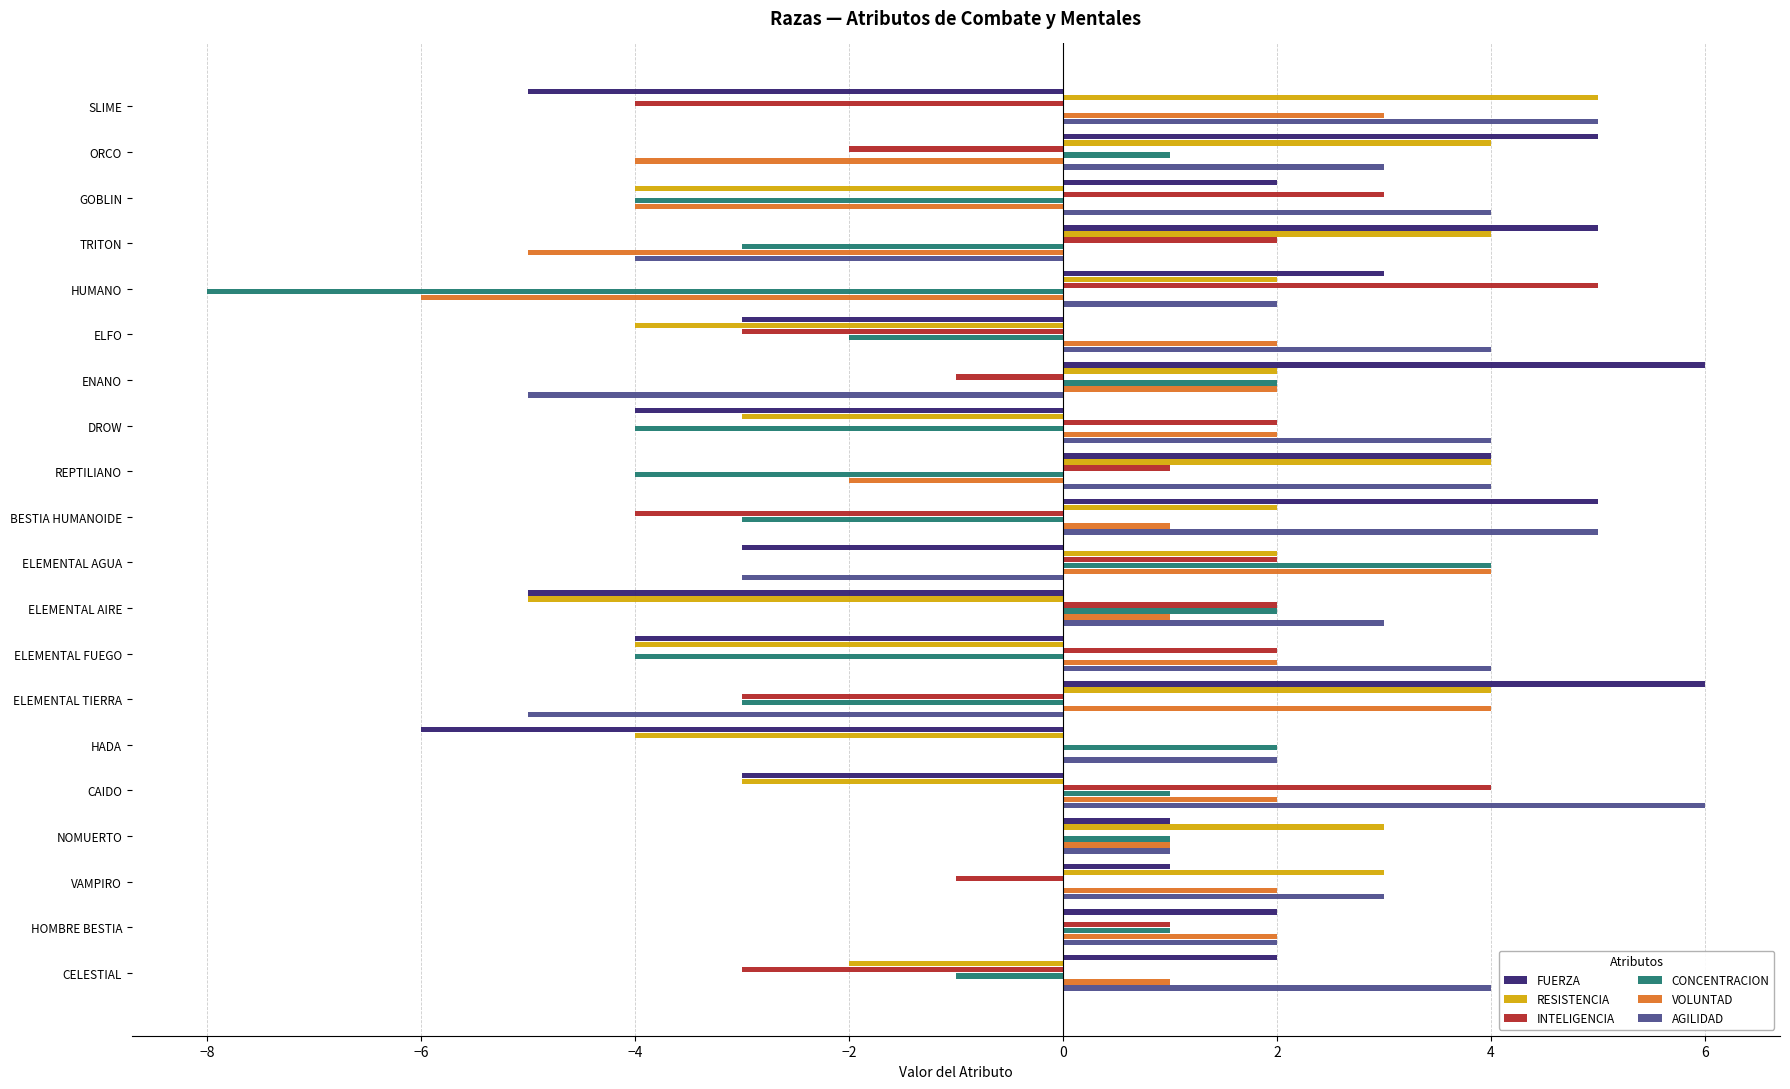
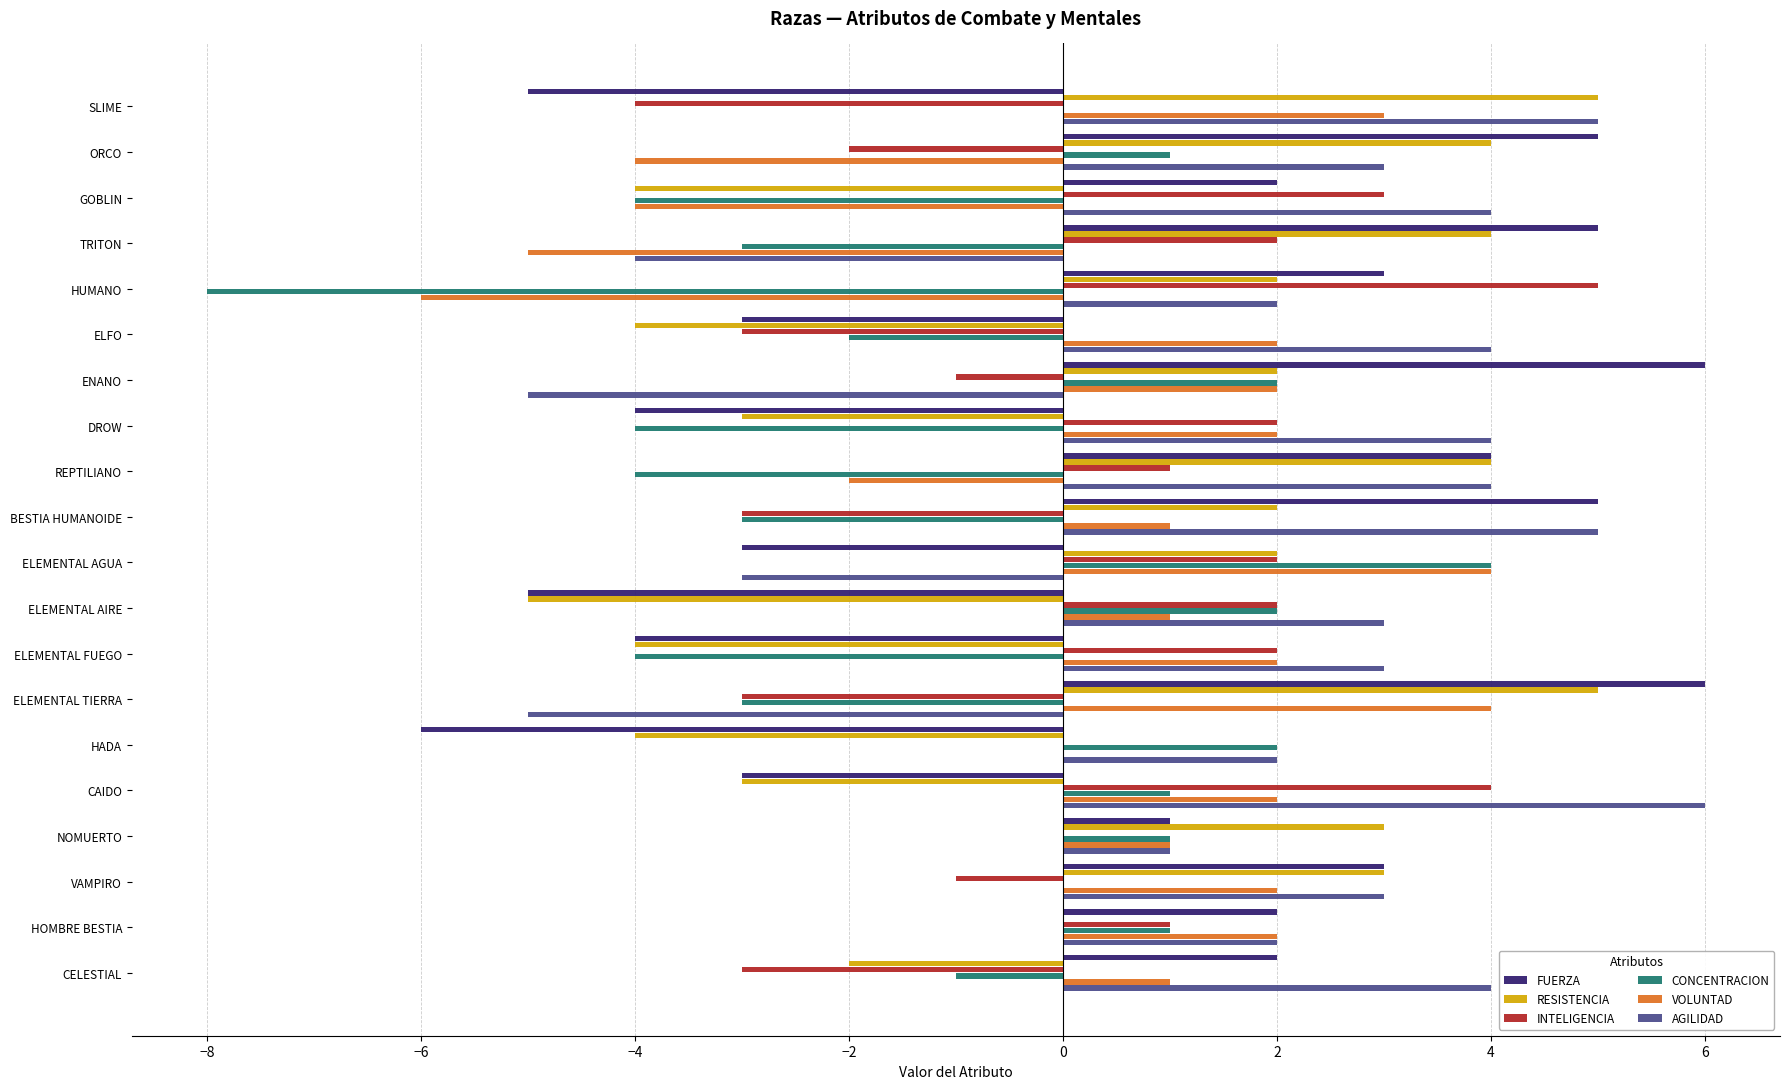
  {
    "FUERZA": {
      "SLIME": -5,
      "ORCO": 5,
      "GOBLIN": 2,
      "TRITON": 5,
      "HUMANO": 3,
      "ELFO": -3,
      "ENANO": 6,
      "DROW": -4,
      "REPTILIANO": 4,
      "BESTIA HUMANOIDE": 5,
      "ELEMENTAL AGUA": -3,
      "ELEMENTAL AIRE": -5,
      "ELEMENTAL FUEGO": -4,
      "ELEMENTAL TIERRA": 6,
      "HADA": -6,
      "CAIDO": -3,
      "NOMUERTO": 1,
-     "VAMPIRO": 1,
+     "VAMPIRO": 3,
      "HOMBRE BESTIA": 2,
      "CELESTIAL": 2
    },
    "RESISTENCIA": {
      "SLIME": 5,
      "ORCO": 4,
      "GOBLIN": -4,
      "TRITON": 4,
      "HUMANO": 2,
      "ELFO": -4,
      "ENANO": 2,
      "DROW": -3,
      "REPTILIANO": 4,
      "BESTIA HUMANOIDE": 2,
      "ELEMENTAL AGUA": 2,
      "ELEMENTAL AIRE": -5,
      "ELEMENTAL FUEGO": -4,
-     "ELEMENTAL TIERRA": 4,
+     "ELEMENTAL TIERRA": 5,
      "HADA": -4,
      "CAIDO": -3,
      "NOMUERTO": 3,
      "VAMPIRO": 3,
      "HOMBRE BESTIA": 0,
      "CELESTIAL": -2
    },
    "INTELIGENCIA": {
      "SLIME": -4,
      "ORCO": -2,
      "GOBLIN": 3,
      "TRITON": 2,
      "HUMANO": 5,
      "ELFO": -3,
      "ENANO": -1,
      "DROW": 2,
      "REPTILIANO": 1,
-     "BESTIA HUMANOIDE": -4,
+     "BESTIA HUMANOIDE": -3,
      "ELEMENTAL AGUA": 2,
      "ELEMENTAL AIRE": 2,
      "ELEMENTAL FUEGO": 2,
      "ELEMENTAL TIERRA": -3,
      "HADA": 0,
      "CAIDO": 4,
      "NOMUERTO": 0,
      "VAMPIRO": -1,
      "HOMBRE BESTIA": 1,
      "CELESTIAL": -3
    },
    "CONCENTRACION": {
      "SLIME": 0,
      "ORCO": 1,
      "GOBLIN": -4,
      "TRITON": -3,
      "HUMANO": -8,
      "ELFO": -2,
      "ENANO": 2,
      "DROW": -4,
      "REPTILIANO": -4,
      "BESTIA HUMANOIDE": -3,
      "ELEMENTAL AGUA": 4,
      "ELEMENTAL AIRE": 2,
      "ELEMENTAL FUEGO": -4,
      "ELEMENTAL TIERRA": -3,
      "HADA": 2,
      "CAIDO": 1,
      "NOMUERTO": 1,
      "VAMPIRO": 0,
      "HOMBRE BESTIA": 1,
      "CELESTIAL": -1
    },
    "VOLUNTAD": {
      "SLIME": 3,
      "ORCO": -4,
      "GOBLIN": -4,
      "TRITON": -5,
      "HUMANO": -6,
      "ELFO": 2,
      "ENANO": 2,
      "DROW": 2,
      "REPTILIANO": -2,
      "BESTIA HUMANOIDE": 1,
      "ELEMENTAL AGUA": 4,
      "ELEMENTAL AIRE": 1,
      "ELEMENTAL FUEGO": 2,
      "ELEMENTAL TIERRA": 4,
      "HADA": 0,
      "CAIDO": 2,
      "NOMUERTO": 1,
      "VAMPIRO": 2,
      "HOMBRE BESTIA": 2,
      "CELESTIAL": 1
    },
    "AGILIDAD": {
      "SLIME": 5,
      "ORCO": 3,
      "GOBLIN": 4,
      "TRITON": -4,
      "HUMANO": 2,
      "ELFO": 4,
      "ENANO": -5,
      "DROW": 4,
      "REPTILIANO": 4,
      "BESTIA HUMANOIDE": 5,
      "ELEMENTAL AGUA": -3,
      "ELEMENTAL AIRE": 3,
-     "ELEMENTAL FUEGO": 4,
+     "ELEMENTAL FUEGO": 3,
      "ELEMENTAL TIERRA": -5,
      "HADA": 2,
      "CAIDO": 6,
      "NOMUERTO": 1,
      "VAMPIRO": 3,
      "HOMBRE BESTIA": 2,
      "CELESTIAL": 4
    }
  }
